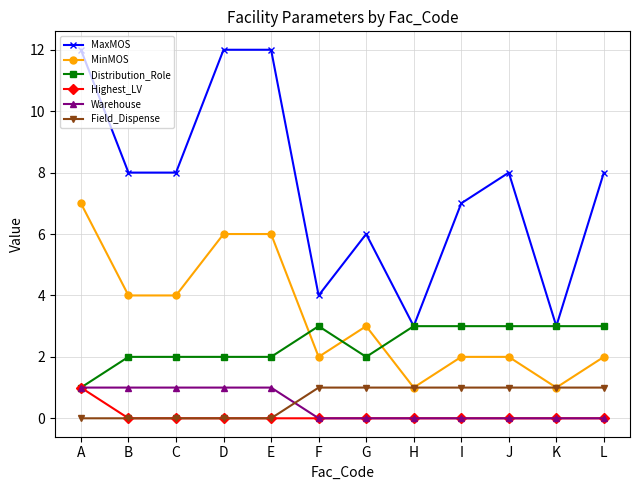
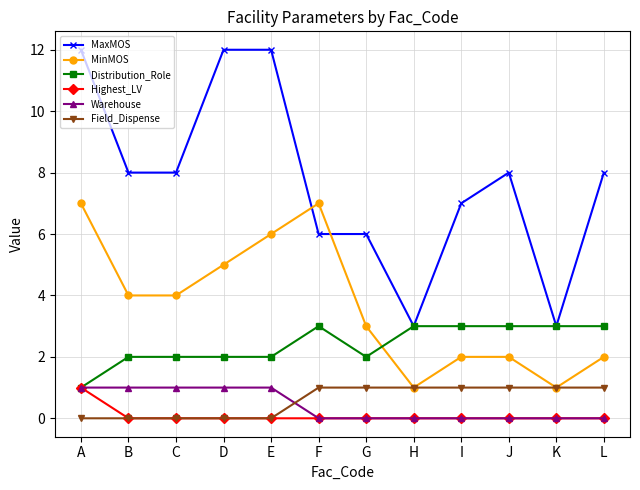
  {
    "MaxMOS": {
      "B": 8,
      "C": 8,
      "D": 12,
      "E": 12,
-     "F": 4,
+     "F": 6,
      "G": 6,
      "I": 7,
      "J": 8,
      "L": 8
    },
    "MinMOS": {
      "A": 7,
      "B": 4,
      "C": 4,
-     "D": 6,
+     "D": 5,
      "E": 6,
-     "F": 2,
+     "F": 7,
      "G": 3,
      "I": 2,
      "J": 2,
      "L": 2
    },
    "Distribution_Role": {
      "B": 2,
      "C": 2,
      "D": 2,
      "E": 2,
      "F": 3,
      "G": 2,
      "I": 3,
      "J": 3,
      "L": 3
    },
    "Warehouse": {
      "B": 1,
      "C": 1,
      "D": 1,
      "E": 1
    },
    "Field_Dispense": {
      "A": 0,
      "F": 1,
      "G": 1,
      "I": 1,
      "J": 1,
      "L": 1
    }
  }
